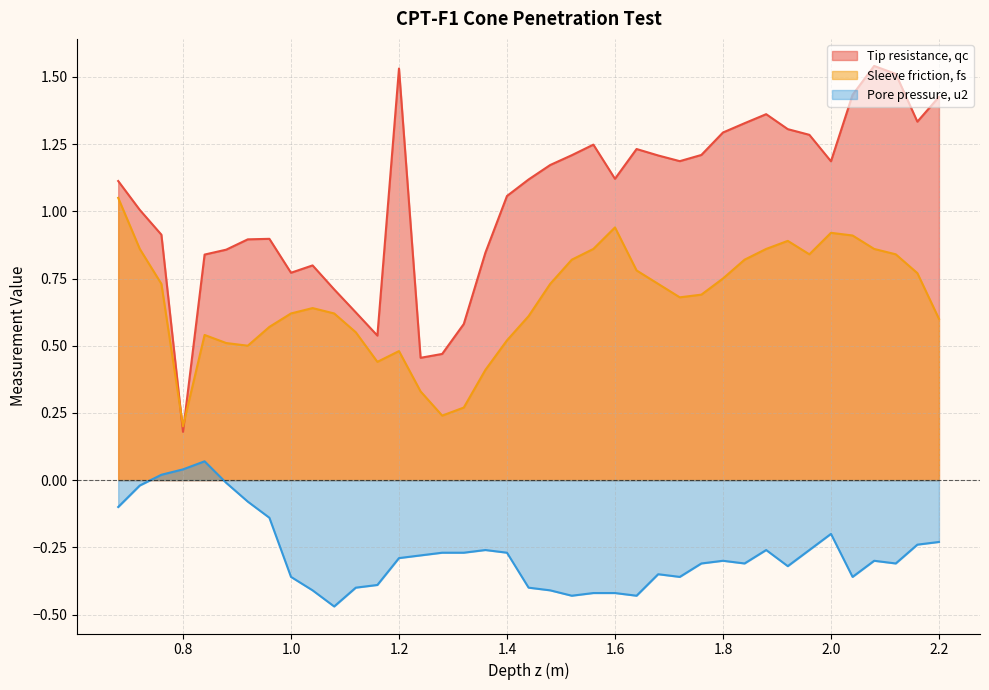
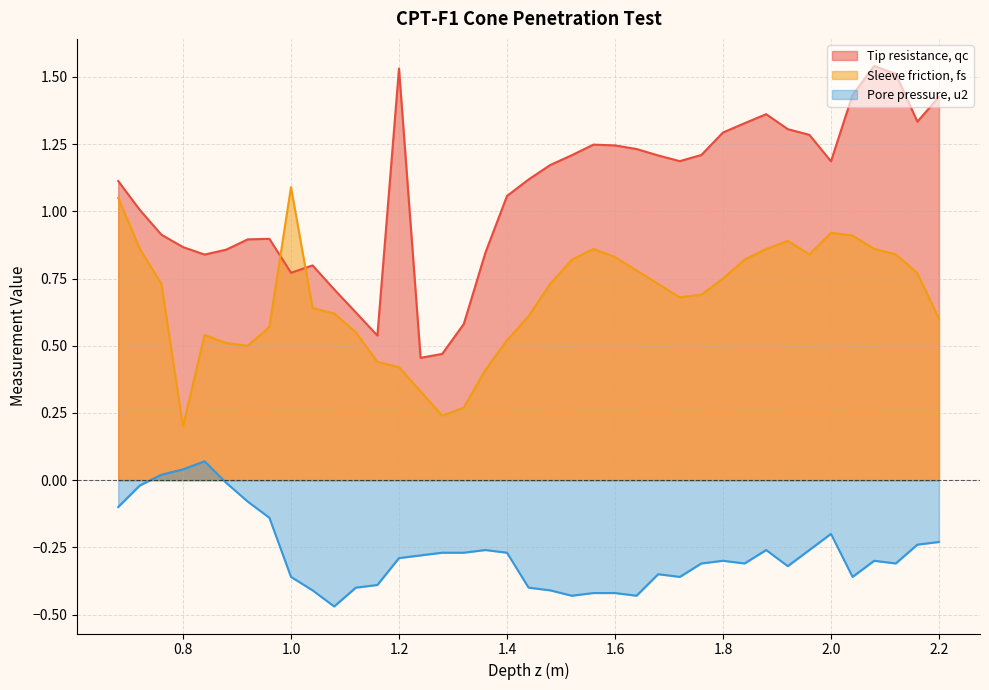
  {
    "Tip resistance, qc": {
-     "0.8": 0.18,
+     "0.8": 0.87,
      "1.0": 0.77,
      "1.2": 1.53,
      "1.4": 1.06,
-     "1.6": 1.12,
+     "1.6": 1.25,
      "1.8": 1.29,
      "2.0": 1.19
    },
    "Sleeve friction, fs": {
      "0.8": 0.20,
-     "1.0": 0.62,
-     "1.2": 0.48,
+     "1.0": 1.09,
+     "1.2": 0.42,
      "1.4": 0.52,
-     "1.6": 0.94,
+     "1.6": 0.83,
      "1.8": 0.75,
      "2.0": 0.92,
      "2.2": 0.60
    }
  }
